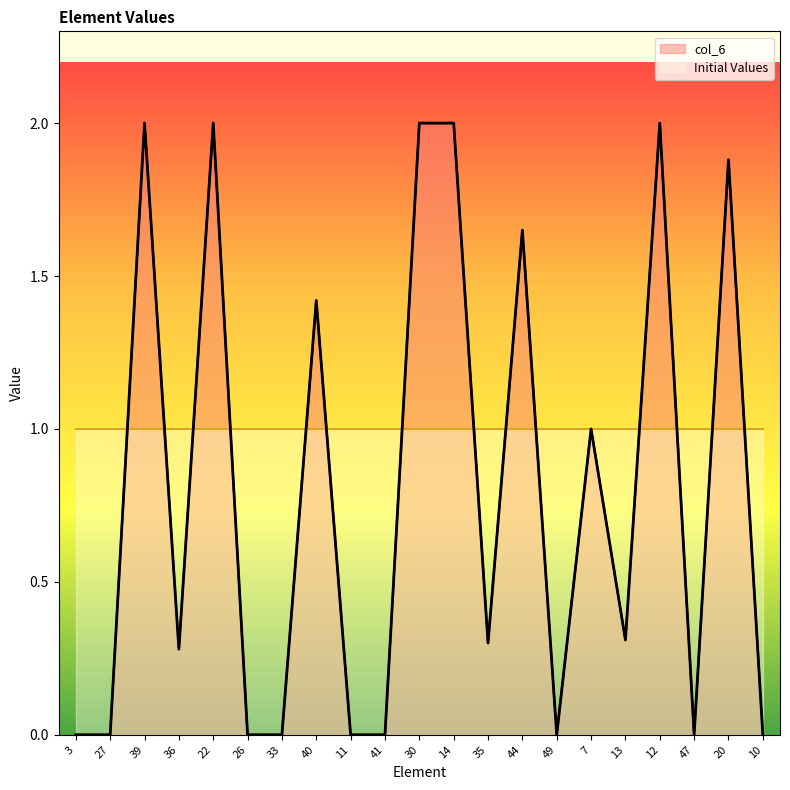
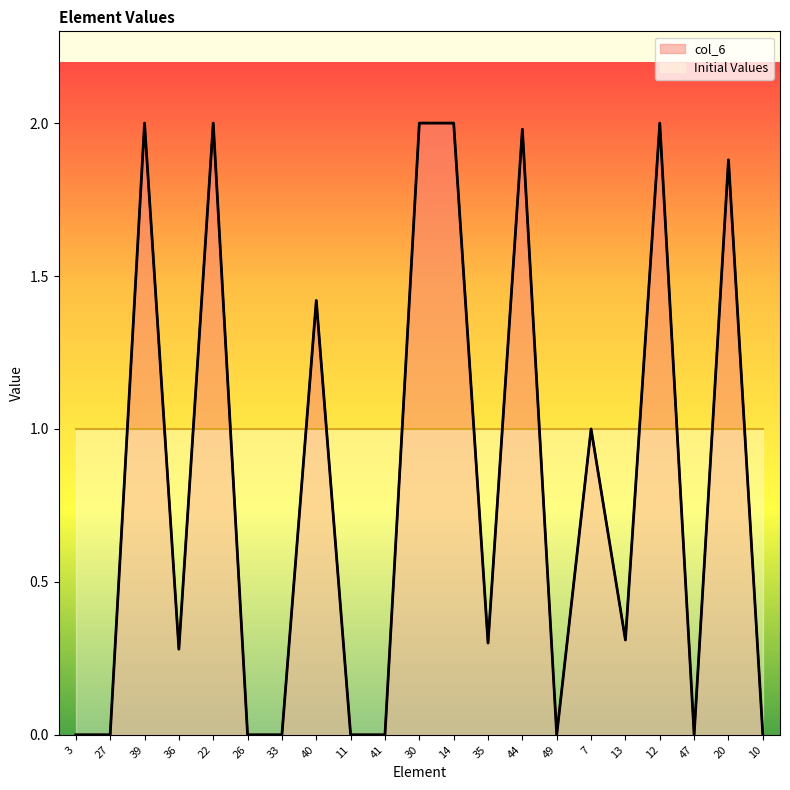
  {
    "col_6": {
      "3": 0.00,
      "27": 0.00,
      "39": 2.00,
      "36": 0.28,
      "22": 2.00,
      "26": 0.00,
      "33": 0.00,
      "40": 1.42,
      "11": 0.00,
      "41": 0.00,
      "30": 2.00,
      "14": 2.00,
      "35": 0.30,
-     "44": 1.65,
+     "44": 1.98,
      "49": 0.00,
      "13": 0.31,
      "12": 2.00,
      "47": 0.00,
      "20": 1.88,
      "10": 0.00
    },
    "Initial Values": {
      "3": 1.00,
      "27": 1.00,
      "39": 1.00,
      "36": 1.00,
      "22": 1.00,
      "26": 1.00,
      "33": 1.00,
      "40": 1.00,
      "11": 1.00,
      "41": 1.00,
      "30": 1.00,
      "14": 1.00,
      "35": 1.00,
      "44": 1.00,
      "49": 1.00,
      "13": 1.00,
      "12": 1.00,
      "47": 1.00,
      "20": 1.00,
      "10": 1.00
    }
  }
